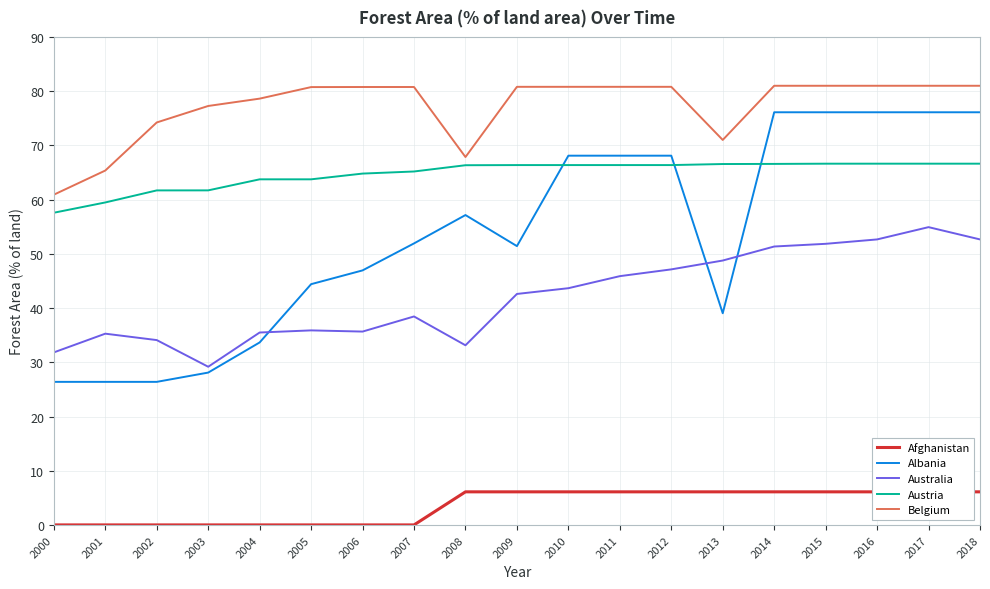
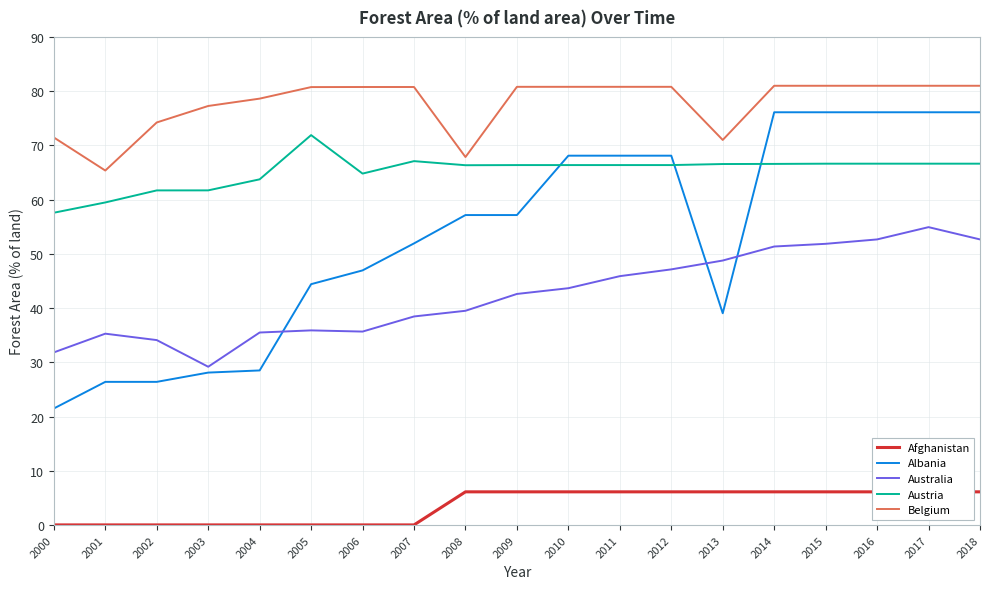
  {
    "Afghanistan": {
      "2000": 0,
      "2001": 0,
      "2002": 0,
      "2003": 0,
      "2004": 0,
      "2005": 0,
      "2006": 0,
      "2007": 0,
      "2008": 6,
      "2009": 6,
      "2010": 6,
      "2011": 6,
      "2012": 6,
      "2013": 6,
      "2014": 6,
      "2015": 6,
      "2018": 6
    },
    "Albania": {
-     "2000": 26,
+     "2000": 22,
      "2001": 26,
      "2002": 26,
      "2003": 28,
-     "2004": 34,
+     "2004": 29,
      "2005": 44,
      "2006": 47,
      "2007": 52,
      "2008": 57,
-     "2009": 51,
+     "2009": 57,
      "2010": 68,
      "2011": 68,
      "2012": 68,
      "2013": 39,
      "2014": 76,
      "2015": 76,
      "2016": 76,
      "2017": 76,
      "2018": 76
    },
    "Australia": {
      "2000": 32,
      "2001": 35,
      "2002": 34,
      "2003": 29,
      "2004": 36,
      "2005": 36,
      "2006": 36,
      "2007": 38,
-     "2008": 33,
+     "2008": 40,
      "2009": 43,
      "2010": 44,
      "2011": 46,
      "2012": 47,
      "2013": 49,
      "2014": 51,
      "2015": 52,
      "2016": 53,
      "2017": 55,
      "2018": 53
    },
    "Austria": {
      "2000": 58,
      "2001": 59,
      "2002": 62,
      "2003": 62,
      "2004": 64,
-     "2005": 64,
+     "2005": 72,
      "2006": 65,
-     "2007": 65,
+     "2007": 67,
      "2008": 66,
      "2009": 66,
      "2010": 66,
      "2011": 66,
      "2012": 66,
      "2013": 67,
      "2014": 67,
      "2015": 67,
      "2016": 67,
      "2017": 67,
      "2018": 67
    },
    "Belgium": {
-     "2000": 61,
+     "2000": 71,
      "2001": 65,
      "2002": 74,
      "2003": 77,
      "2004": 79,
      "2005": 81,
      "2006": 81,
      "2007": 81,
      "2008": 68,
      "2009": 81,
      "2010": 81,
      "2011": 81,
      "2012": 81,
      "2013": 71,
      "2014": 81,
      "2015": 81,
      "2016": 81,
      "2017": 81,
      "2018": 81
    }
  }
